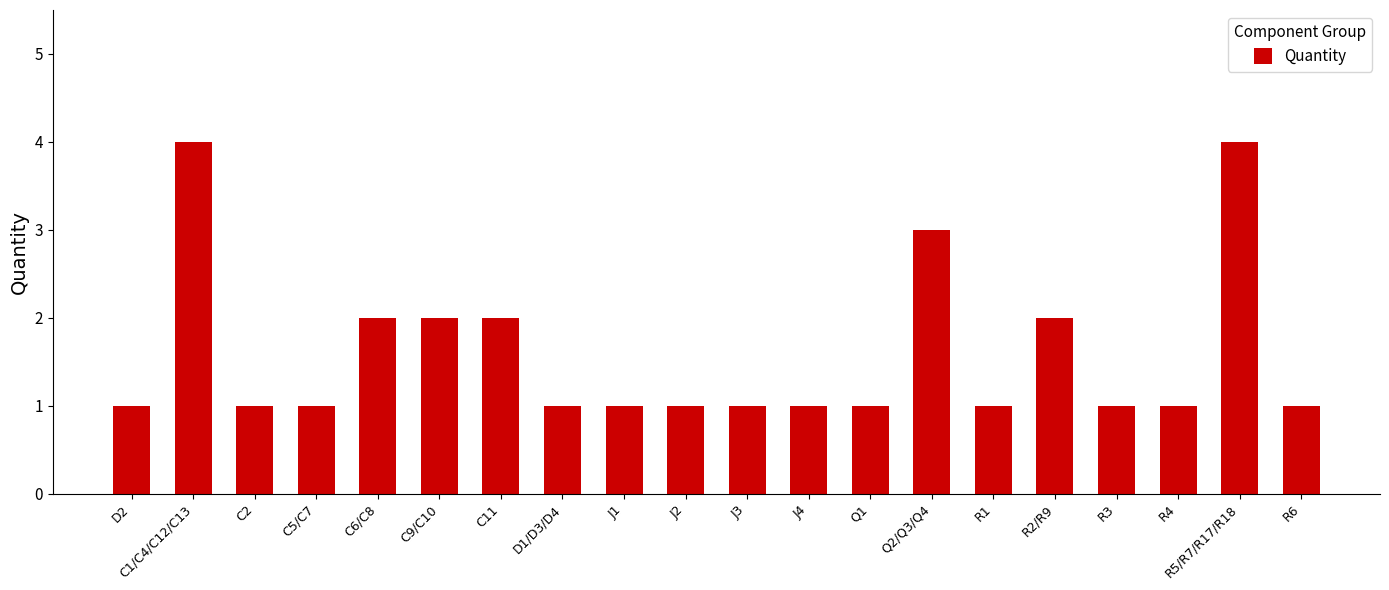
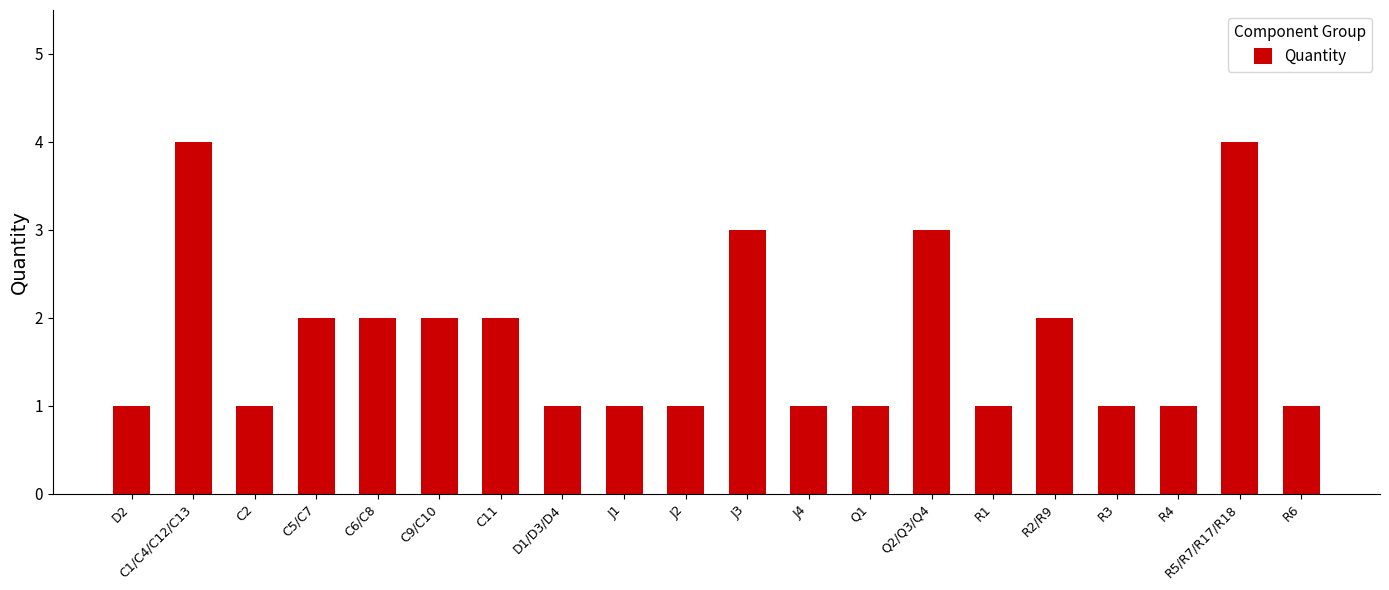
  {
    "D2": 1,
    "C1/C4/C12/C13": 4,
    "C2": 1,
-   "C5/C7": 1,
+   "C5/C7": 2,
    "C6/C8": 2,
    "C9/C10": 2,
    "C11": 2,
    "D1/D3/D4": 1,
    "J1": 1,
    "J2": 1,
-   "J3": 1,
+   "J3": 3,
    "J4": 1,
    "Q1": 1,
    "Q2/Q3/Q4": 3,
    "R1": 1,
    "R2/R9": 2,
    "R3": 1,
    "R4": 1,
    "R5/R7/R17/R18": 4,
    "R6": 1
  }
